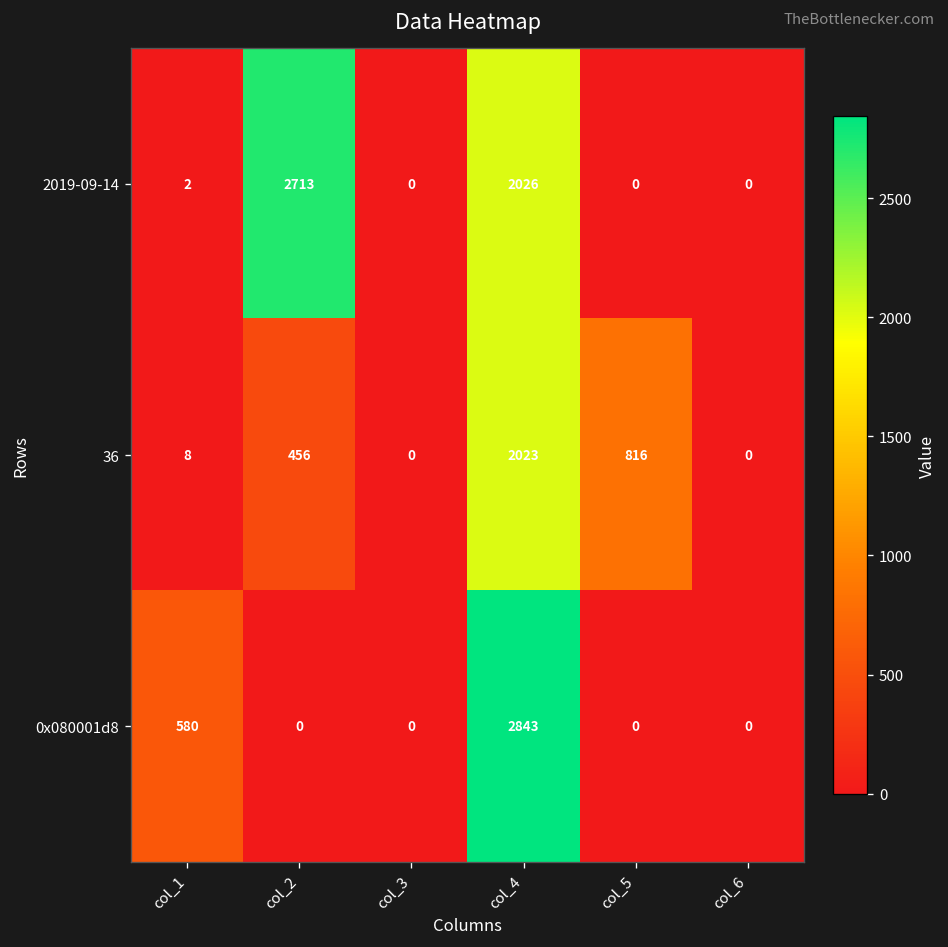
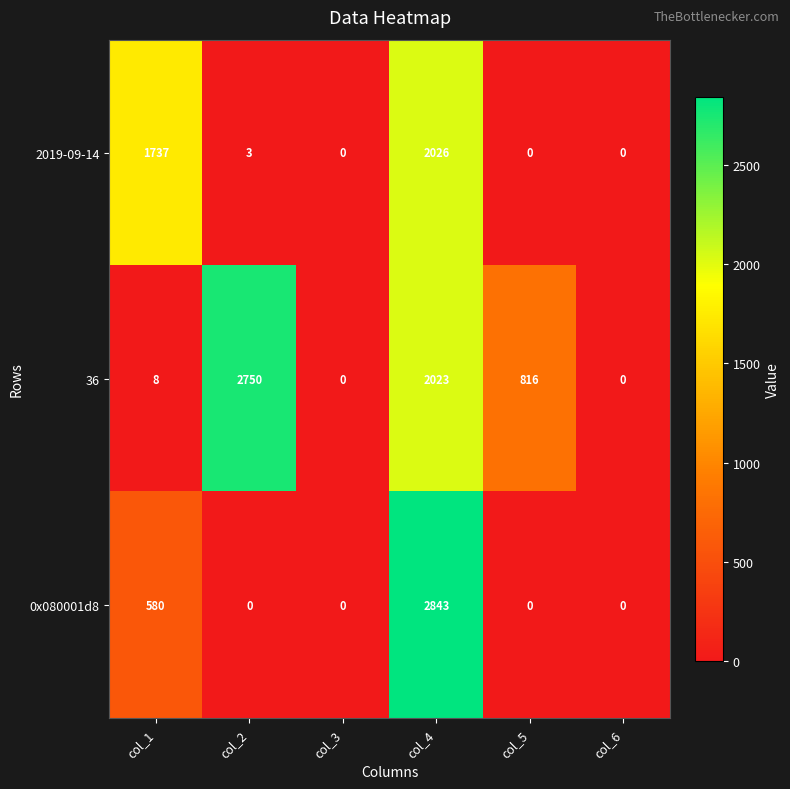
  {
    "2019-09-14": {
-     "col_1": 2,
-     "col_2": 2713,
+     "col_1": 1737,
+     "col_2": 3,
      "col_3": 0,
      "col_4": 2026,
      "col_5": 0,
      "col_6": 0
    },
    "36": {
      "col_1": 8,
-     "col_2": 456,
+     "col_2": 2750,
      "col_3": 0,
      "col_4": 2023,
      "col_5": 816,
      "col_6": 0
    },
    "0x080001d8": {
      "col_1": 580,
      "col_2": 0,
      "col_3": 0,
      "col_4": 2843,
      "col_5": 0,
      "col_6": 0
    }
  }
